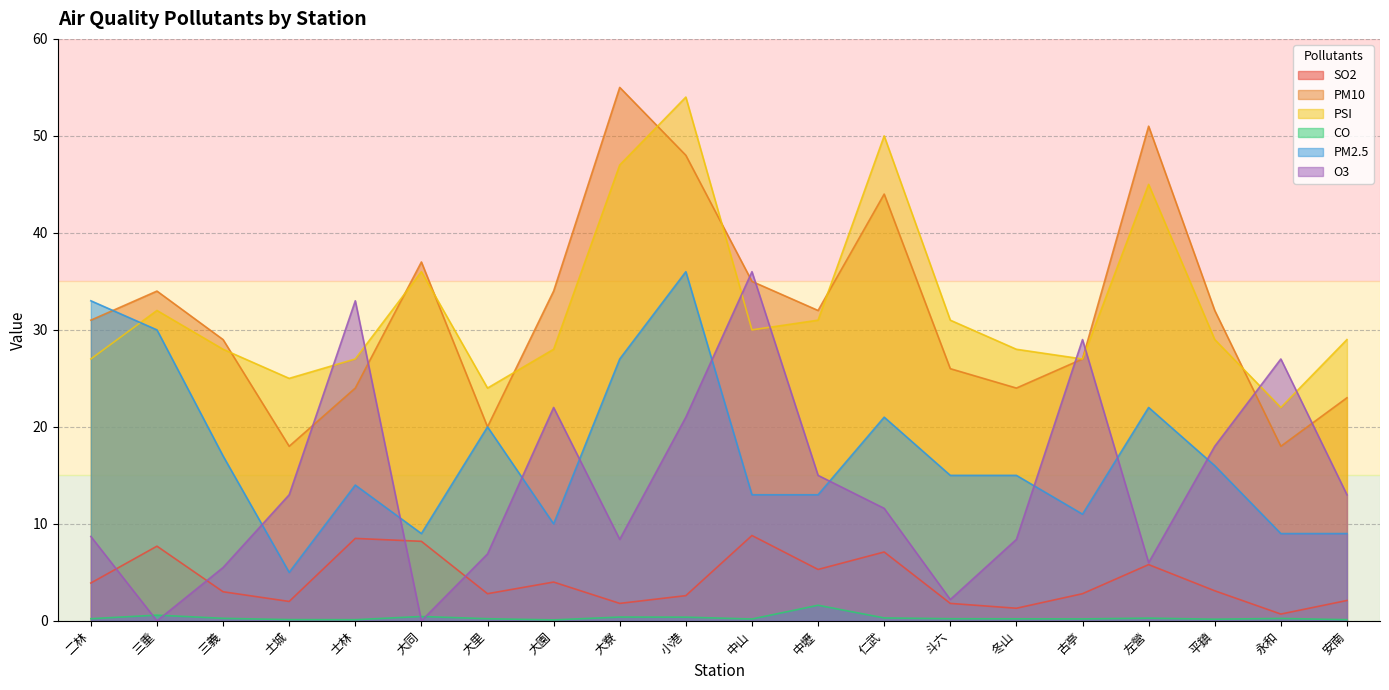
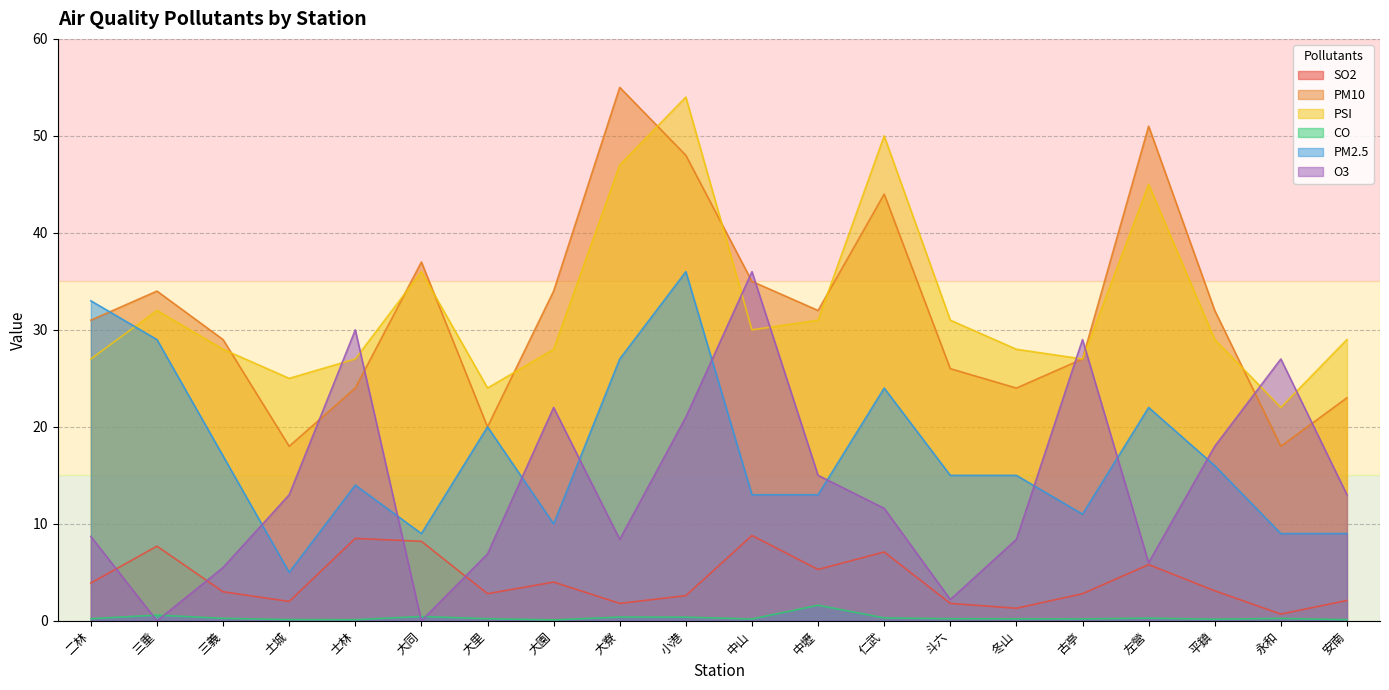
  {
    "CO": {
      "二林": 0,
      "三重": 1,
      "三義": 0,
      "土城": 0,
      "士林": 0,
      "大同": 0,
      "大里": 0,
      "大園": 0,
      "大寮": 0,
      "小港": 0,
      "中山": 0,
      "中壢": 2,
      "仁武": 0,
      "斗六": 0,
      "冬山": 0,
      "古亭": 0,
      "左營": 0,
      "平鎮": 0,
      "永和": 0,
      "安南": 0
    },
    "PM2.5": {
      "二林": 33,
-     "三重": 30,
+     "三重": 29,
      "三義": 17,
      "土城": 5,
      "士林": 14,
      "大同": 9,
      "大園": 10,
      "大寮": 27,
      "小港": 36,
      "中山": 13,
      "中壢": 13,
-     "仁武": 21,
+     "仁武": 24,
      "斗六": 15,
      "冬山": 15,
      "古亭": 11,
      "左營": 22,
      "平鎮": 16,
      "永和": 9,
      "安南": 9
    },
    "O3": {
      "二林": 9,
      "三重": 0,
      "三義": 6,
      "土城": 13,
-     "士林": 33,
+     "士林": 30,
      "大同": 0,
      "大里": 7,
      "大園": 22,
      "大寮": 8,
      "小港": 21,
      "中山": 36,
      "中壢": 15,
      "仁武": 12,
      "斗六": 2,
      "冬山": 8,
      "古亭": 29,
      "平鎮": 18,
      "永和": 27,
      "安南": 13
    }
  }
